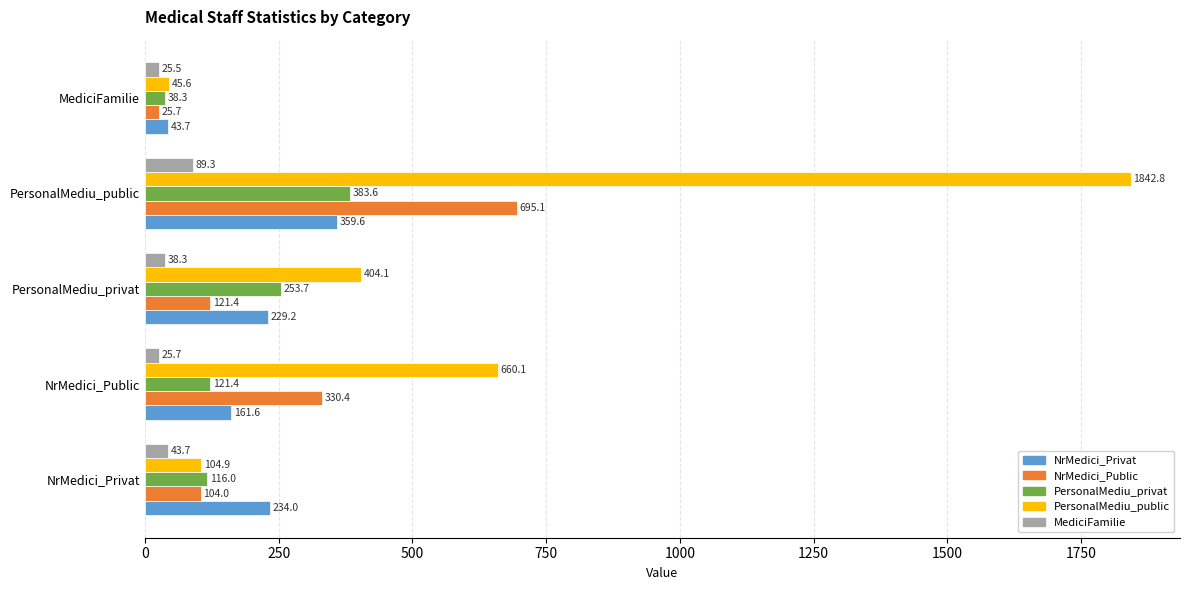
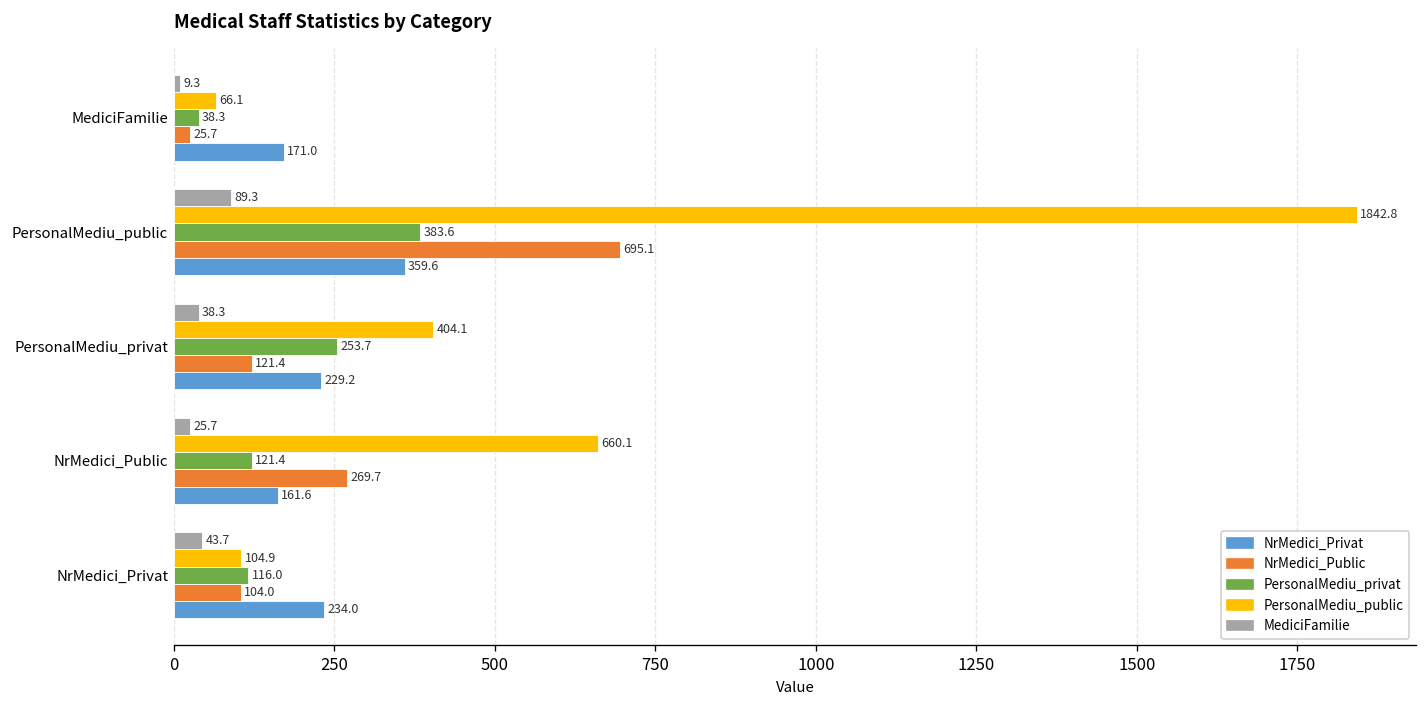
  {
    "NrMedici_Privat": {
-     "MediciFamilie": 43.7,
+     "MediciFamilie": 171.0,
      "PersonalMediu_public": 359.6,
      "PersonalMediu_privat": 229.2,
      "NrMedici_Public": 161.6,
      "NrMedici_Privat": 234.0
    },
    "NrMedici_Public": {
      "MediciFamilie": 25.7,
      "PersonalMediu_public": 695.1,
      "PersonalMediu_privat": 121.4,
-     "NrMedici_Public": 330.4,
+     "NrMedici_Public": 269.7,
      "NrMedici_Privat": 104.0
    },
    "PersonalMediu_privat": {
      "MediciFamilie": 38.3,
      "PersonalMediu_public": 383.6,
      "PersonalMediu_privat": 253.7,
      "NrMedici_Public": 121.4,
      "NrMedici_Privat": 116.0
    },
    "PersonalMediu_public": {
-     "MediciFamilie": 45.6,
+     "MediciFamilie": 66.1,
      "PersonalMediu_public": 1842.8,
      "PersonalMediu_privat": 404.1,
      "NrMedici_Public": 660.1,
      "NrMedici_Privat": 104.9
    },
    "MediciFamilie": {
-     "MediciFamilie": 25.5,
+     "MediciFamilie": 9.3,
      "PersonalMediu_public": 89.3,
      "PersonalMediu_privat": 38.3,
      "NrMedici_Public": 25.7,
      "NrMedici_Privat": 43.7
    }
  }
